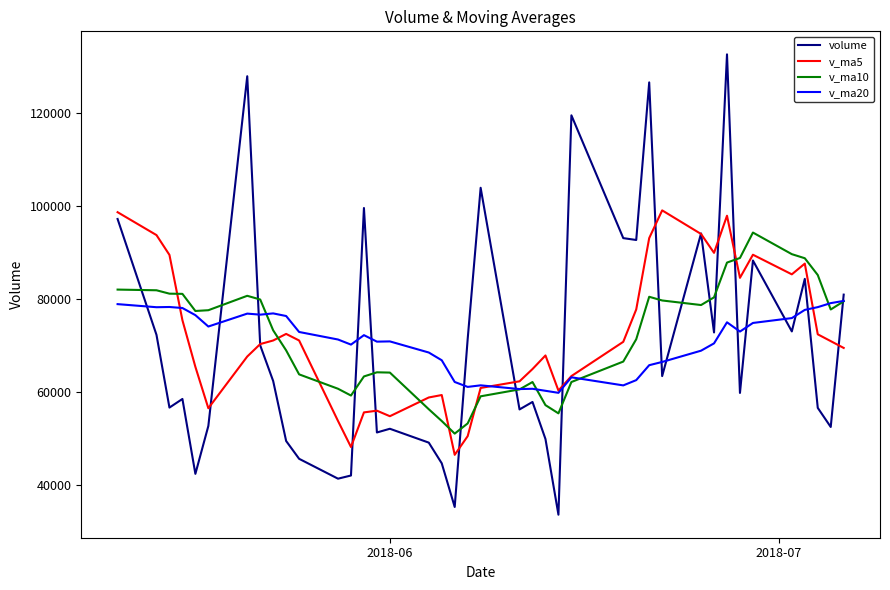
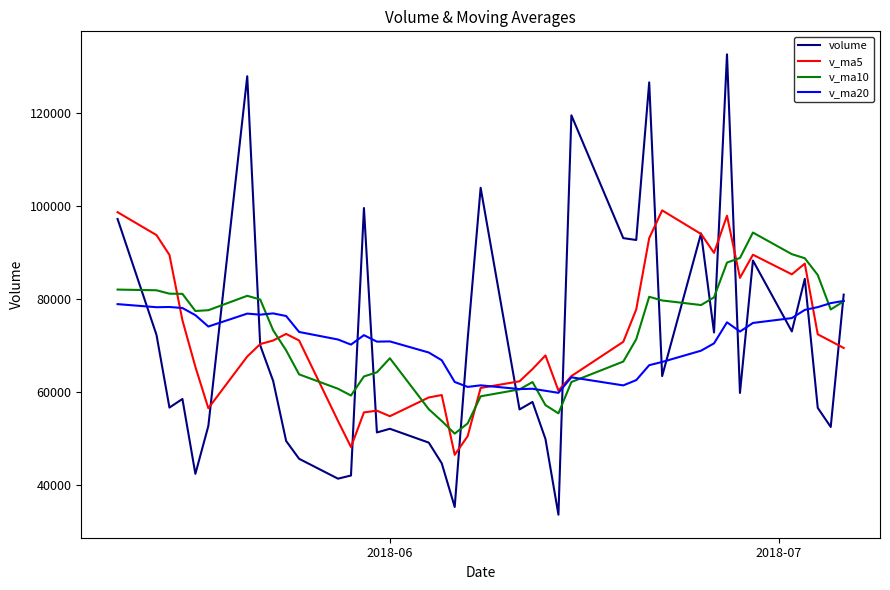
  {
    "volume": {
      "2018-06": 52000
    },
    "v_ma5": {
      "2018-06": 55000
    },
    "v_ma10": {
-     "2018-06": 64000
+     "2018-06": 67000
    },
    "v_ma20": {
      "2018-06": 71000
    }
  }
